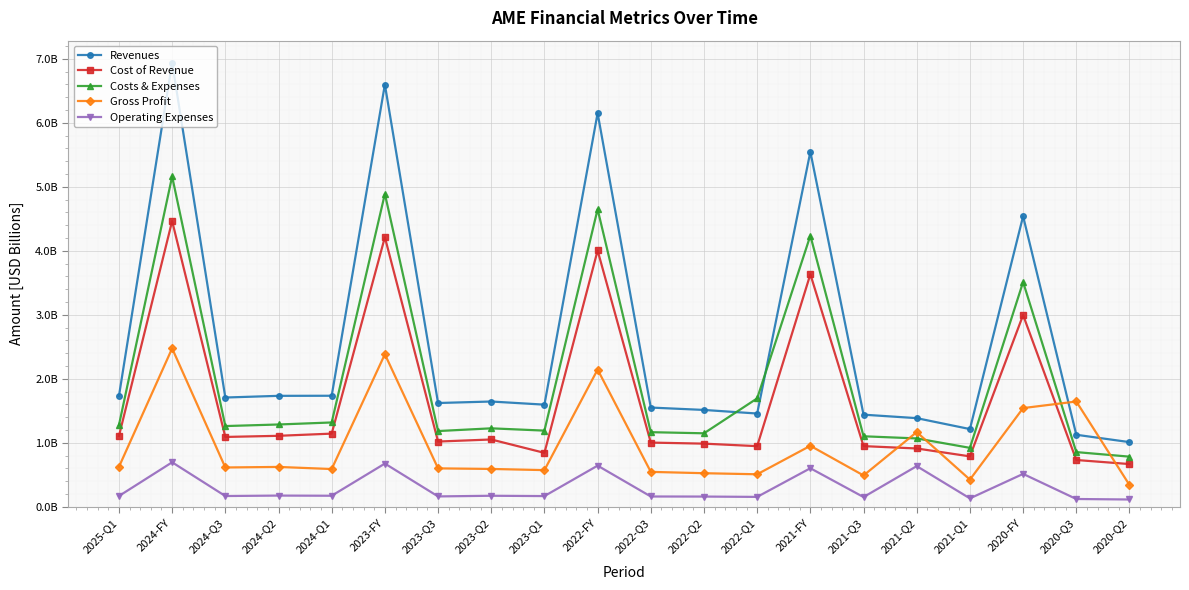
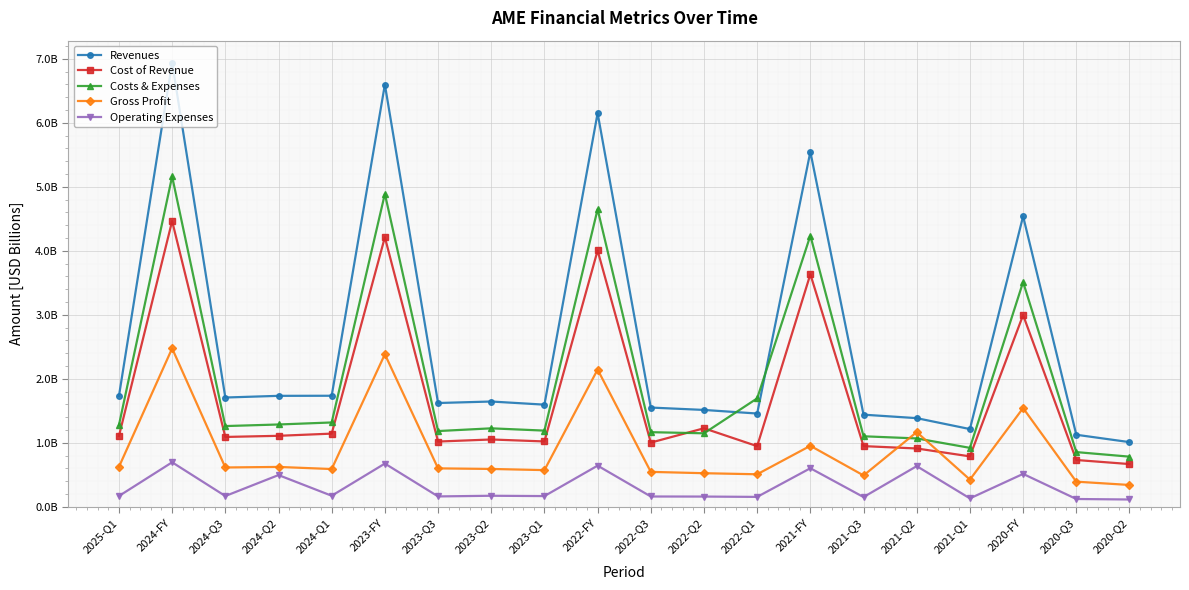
  {
    "Revenues": {
      "2025-Q1": 1700000000,
      "2024-Q3": 1700000000,
      "2024-Q2": 1700000000,
      "2024-Q1": 1700000000,
      "2023-FY": 6600000000,
      "2023-Q3": 1600000000,
      "2023-Q2": 1600000000,
      "2023-Q1": 1600000000,
      "2022-FY": 6200000000,
      "2022-Q3": 1600000000,
      "2022-Q2": 1500000000,
      "2022-Q1": 1500000000,
      "2021-FY": 5500000000,
      "2021-Q3": 1400000000,
      "2021-Q2": 1400000000,
      "2021-Q1": 1200000000,
      "2020-FY": 4500000000,
      "2020-Q3": 1100000000,
      "2020-Q2": 1000000000
    },
    "Cost of Revenue": {
      "2025-Q1": 1100000000,
      "2024-FY": 4500000000,
      "2024-Q3": 1100000000,
      "2024-Q2": 1100000000,
      "2024-Q1": 1100000000,
      "2023-FY": 4200000000,
      "2023-Q3": 1000000000,
      "2023-Q2": 1100000000,
-     "2023-Q1": 800000000,
+     "2023-Q1": 1000000000,
      "2022-FY": 4000000000,
      "2022-Q3": 1000000000,
-     "2022-Q2": 1000000000,
+     "2022-Q2": 1200000000,
      "2022-Q1": 900000000,
      "2021-FY": 3600000000,
      "2021-Q3": 900000000,
      "2021-Q2": 900000000,
      "2021-Q1": 800000000,
      "2020-FY": 3000000000,
      "2020-Q3": 700000000,
      "2020-Q2": 700000000
    },
    "Costs & Expenses": {
      "2025-Q1": 1300000000,
      "2024-FY": 5200000000,
      "2024-Q3": 1300000000,
      "2024-Q2": 1300000000,
      "2024-Q1": 1300000000,
      "2023-FY": 4900000000,
      "2023-Q3": 1200000000,
      "2023-Q2": 1200000000,
      "2023-Q1": 1200000000,
      "2022-FY": 4600000000,
      "2022-Q3": 1200000000,
      "2022-Q2": 1100000000,
      "2022-Q1": 1700000000,
      "2021-FY": 4200000000,
      "2021-Q3": 1100000000,
      "2021-Q2": 1100000000,
      "2021-Q1": 900000000,
      "2020-FY": 3500000000,
      "2020-Q3": 900000000,
      "2020-Q2": 800000000
    },
    "Gross Profit": {
      "2025-Q1": 600000000,
      "2024-FY": 2500000000,
      "2024-Q3": 600000000,
      "2024-Q2": 600000000,
      "2024-Q1": 600000000,
      "2023-FY": 2400000000,
      "2023-Q3": 600000000,
      "2023-Q2": 600000000,
      "2023-Q1": 600000000,
      "2022-FY": 2100000000,
      "2022-Q3": 500000000,
      "2022-Q2": 500000000,
      "2022-Q1": 500000000,
      "2021-FY": 1000000000,
      "2021-Q3": 500000000,
      "2021-Q2": 1200000000,
      "2021-Q1": 400000000,
      "2020-FY": 1500000000,
-     "2020-Q3": 1600000000,
+     "2020-Q3": 400000000,
      "2020-Q2": 300000000
    },
    "Operating Expenses": {
      "2025-Q1": 200000000,
      "2024-FY": 700000000,
      "2024-Q3": 200000000,
-     "2024-Q2": 200000000,
+     "2024-Q2": 500000000,
      "2024-Q1": 200000000,
      "2023-FY": 700000000,
      "2023-Q3": 200000000,
      "2023-Q2": 200000000,
      "2023-Q1": 200000000,
      "2022-FY": 600000000,
      "2022-Q3": 200000000,
      "2022-Q2": 200000000,
      "2022-Q1": 200000000,
      "2021-FY": 600000000,
      "2021-Q3": 200000000,
      "2021-Q2": 600000000,
      "2021-Q1": 100000000,
      "2020-FY": 500000000,
      "2020-Q3": 100000000,
      "2020-Q2": 100000000
    }
  }
